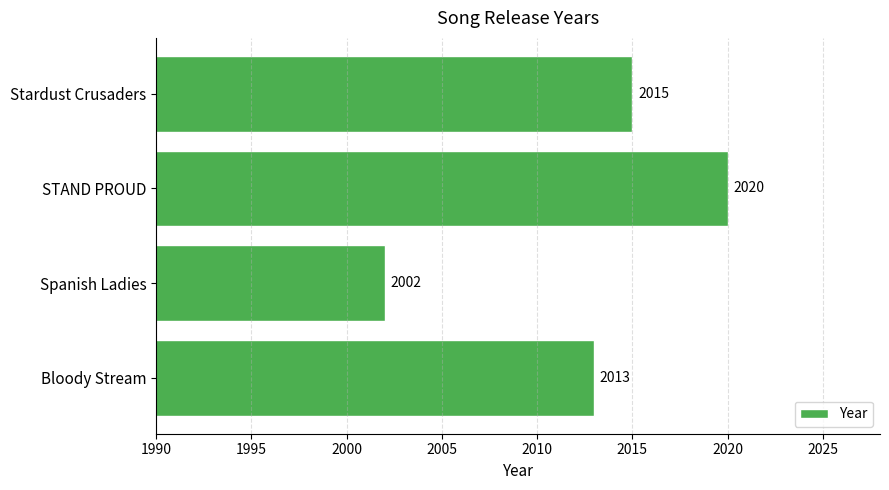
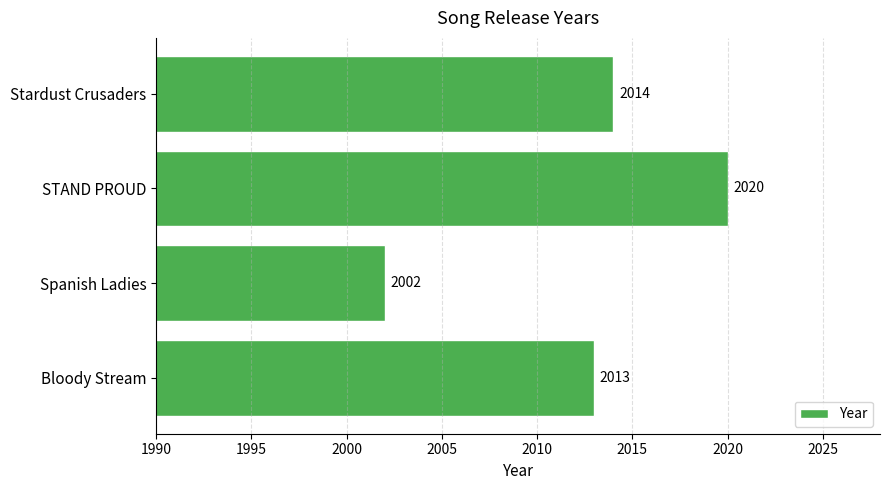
  {
-   "Stardust Crusaders": 2015,
+   "Stardust Crusaders": 2014,
    "STAND PROUD": 2020,
    "Spanish Ladies": 2002,
    "Bloody Stream": 2013
  }
